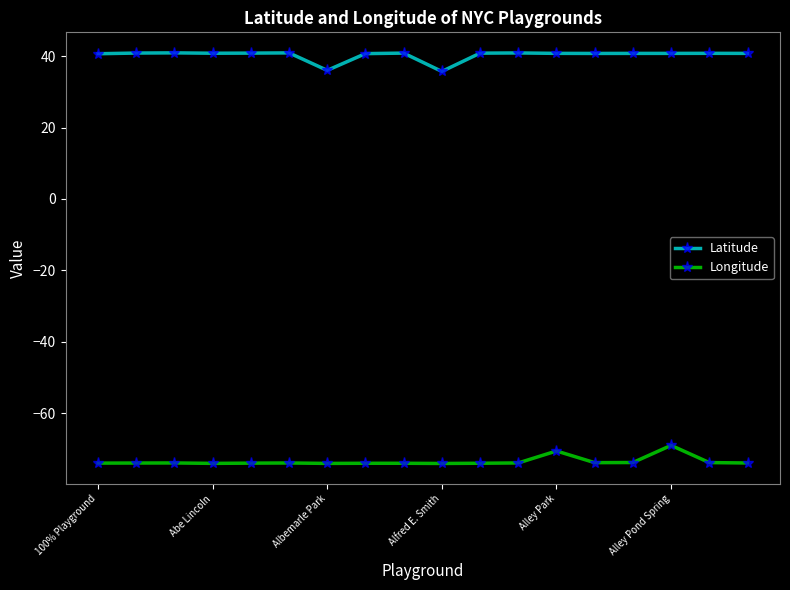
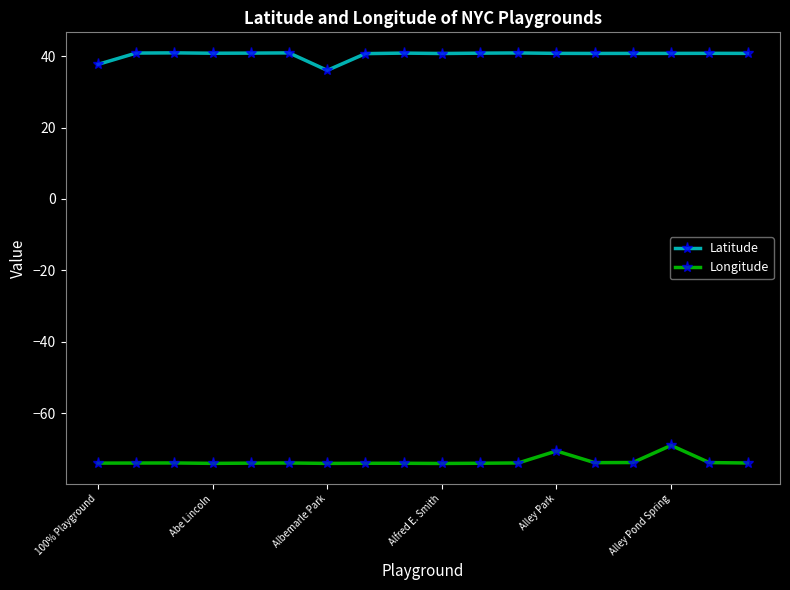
  {
    "Latitude": {
-     "100% Playground": 41,
+     "100% Playground": 38,
      "Abe Lincoln": 41,
      "Albemarle Park": 36,
-     "Alfred E. Smith": 36,
+     "Alfred E. Smith": 41,
      "Alley Park": 41,
      "Alley Pond Spring": 41
    },
    "Longitude": {
      "100% Playground": -74,
      "Abe Lincoln": -74,
      "Albemarle Park": -74,
      "Alfred E. Smith": -74,
      "Alley Park": -71,
      "Alley Pond Spring": -69
    }
  }
